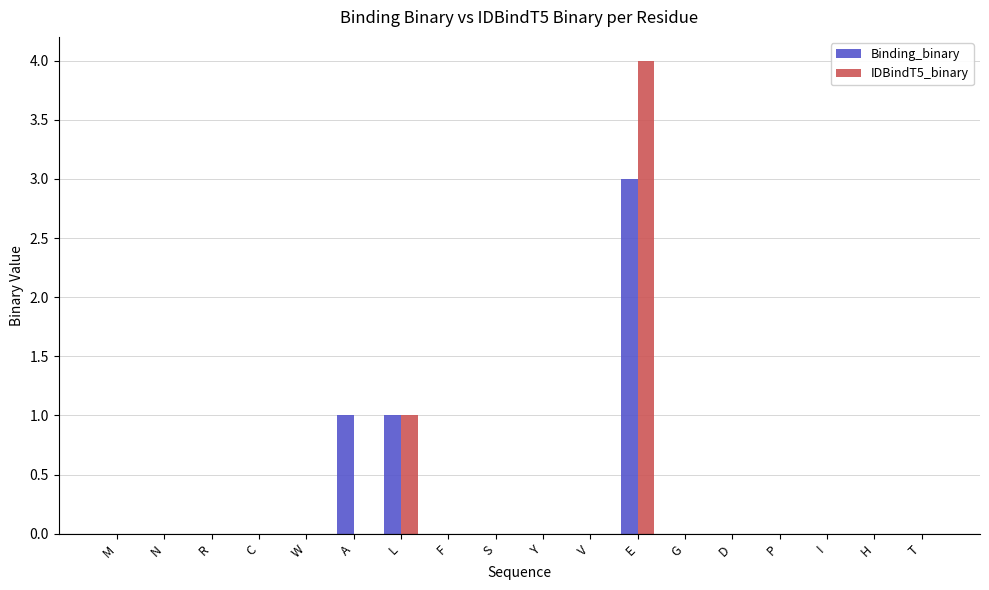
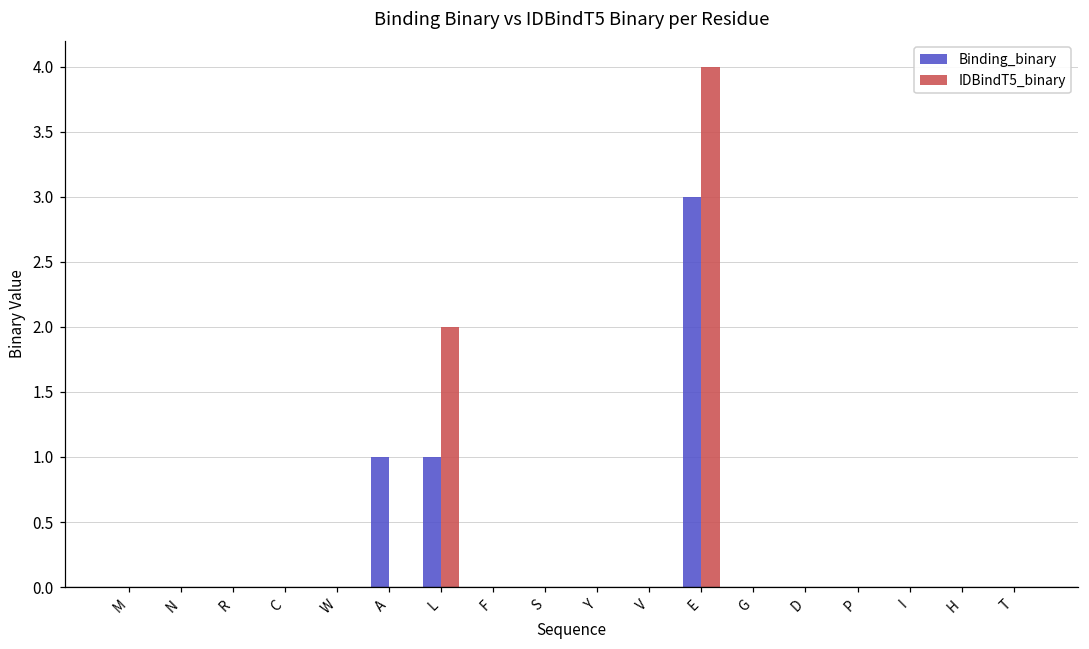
  {
    "Binding_binary": {
      "M": 0,
      "N": 0,
      "R": 0,
      "C": 0,
      "W": 0,
      "A": 1,
      "L": 1,
      "F": 0,
      "S": 0,
      "Y": 0,
      "V": 0,
      "E": 3,
      "G": 0,
      "D": 0,
      "P": 0,
      "I": 0,
      "H": 0,
      "T": 0
    },
    "IDBindT5_binary": {
      "M": 0,
      "N": 0,
      "R": 0,
      "C": 0,
      "W": 0,
      "A": 0,
-     "L": 1,
+     "L": 2,
      "F": 0,
      "S": 0,
      "Y": 0,
      "V": 0,
      "E": 4,
      "G": 0,
      "D": 0,
      "P": 0,
      "I": 0,
      "H": 0,
      "T": 0
    }
  }
